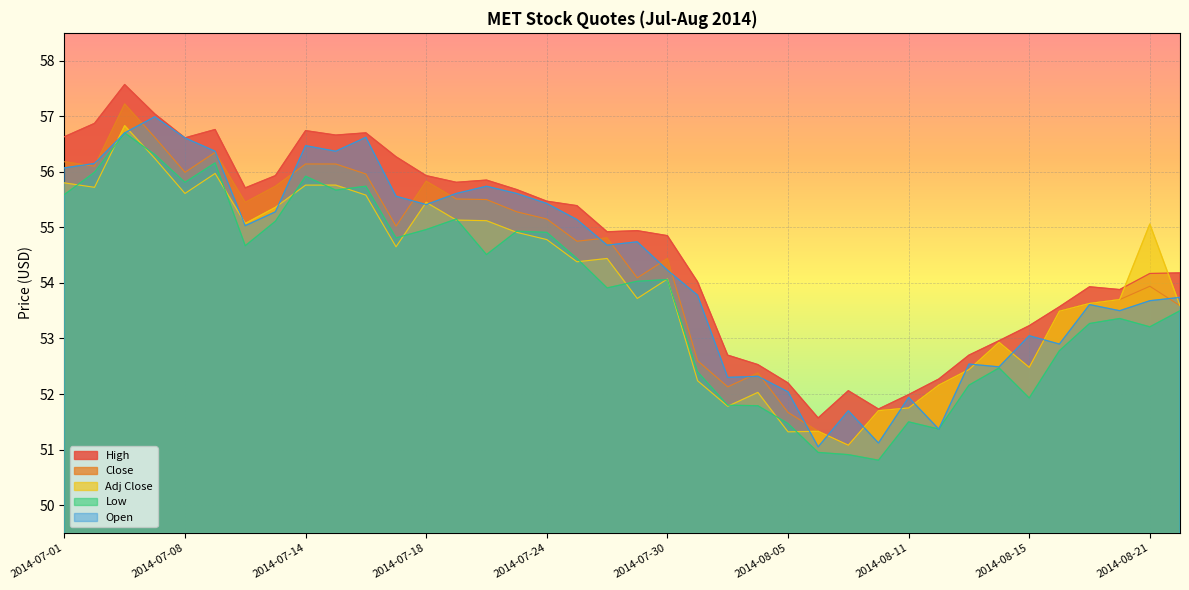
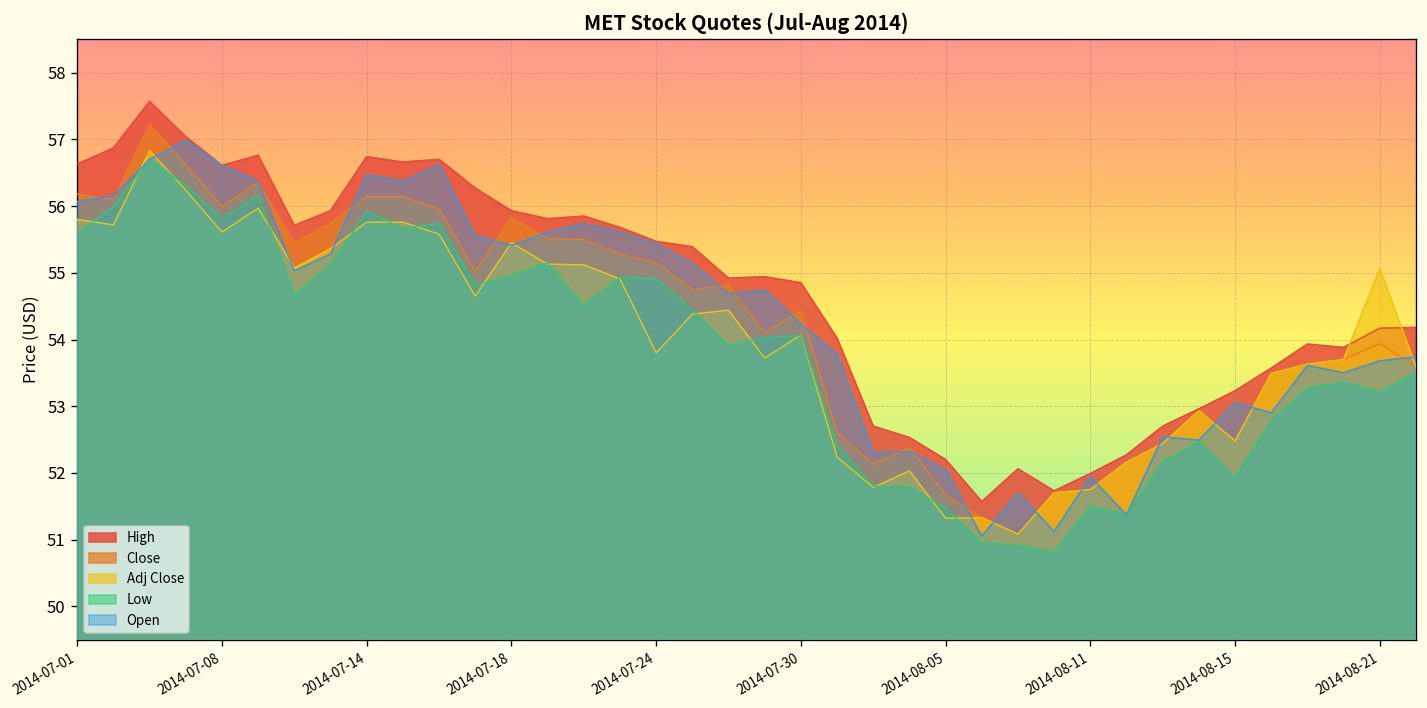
  {
    "Adj Close": {
      "2014-07-01": 55.8,
      "2014-07-08": 55.6,
      "2014-07-14": 55.8,
-     "2014-07-24": 54.8,
+     "2014-07-24": 53.8,
      "2014-08-05": 51.3,
      "2014-08-21": 55.1
    },
    "Low": {
      "2014-07-01": 55.6,
      "2014-07-08": 55.8,
      "2014-07-14": 55.9,
      "2014-07-18": 55.0,
      "2014-07-24": 54.9,
      "2014-08-05": 51.5,
      "2014-08-11": 51.5,
      "2014-08-15": 51.9,
      "2014-08-21": 53.2
    },
    "Open": {
      "2014-07-01": 56.1,
      "2014-07-14": 56.5,
      "2014-07-30": 54.2,
      "2014-08-05": 52.0,
      "2014-08-11": 51.9,
      "2014-08-15": 53.1,
      "2014-08-21": 53.7
    }
  }
